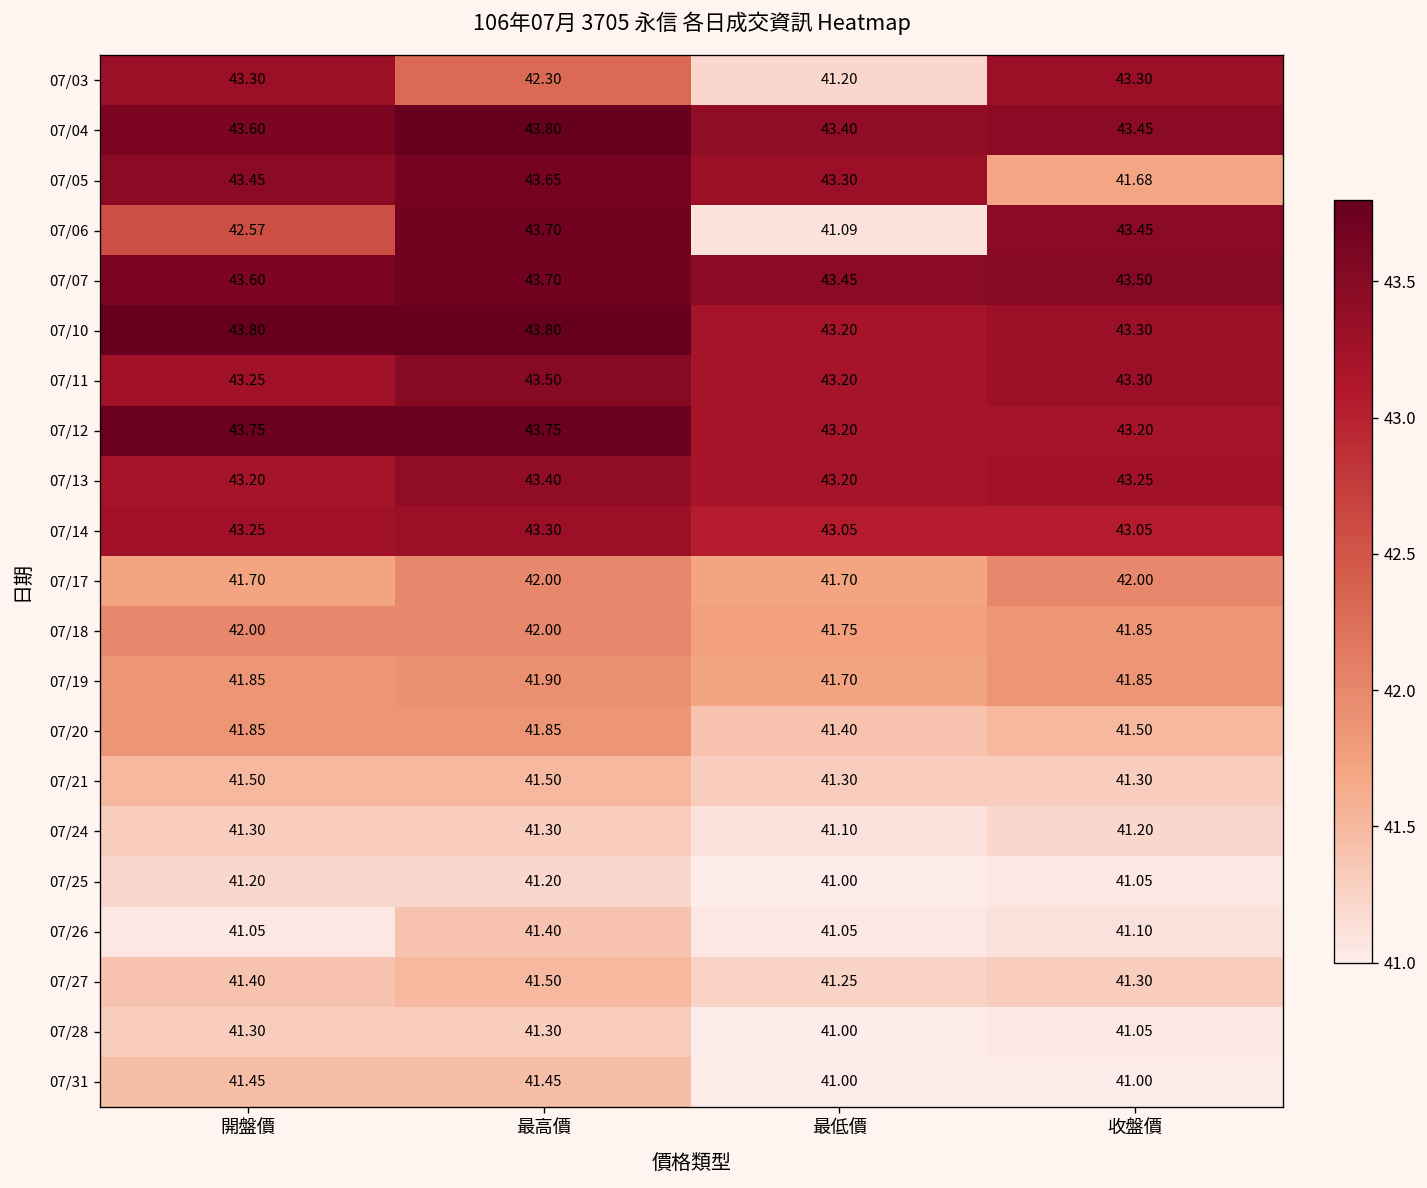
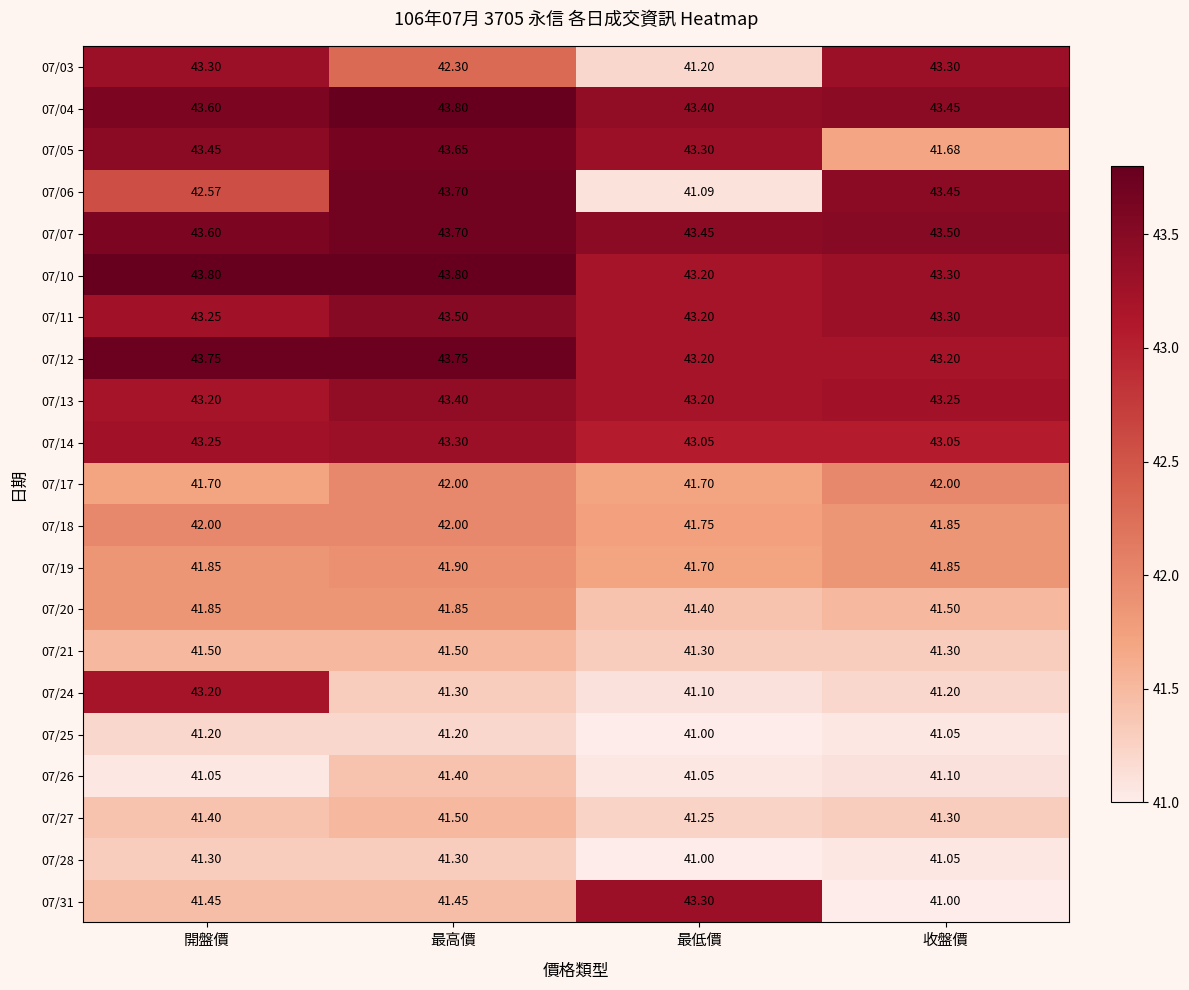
  {
    "07/03": {
      "開盤價": 43.30,
      "最高價": 42.30,
      "最低價": 41.20,
      "收盤價": 43.30
    },
    "07/04": {
      "開盤價": 43.60,
      "最高價": 43.80,
      "最低價": 43.40,
      "收盤價": 43.45
    },
    "07/05": {
      "開盤價": 43.45,
      "最高價": 43.65,
      "最低價": 43.30,
      "收盤價": 41.68
    },
    "07/06": {
      "開盤價": 42.57,
      "最高價": 43.70,
      "最低價": 41.09,
      "收盤價": 43.45
    },
    "07/07": {
      "開盤價": 43.60,
      "最高價": 43.70,
      "最低價": 43.45,
      "收盤價": 43.50
    },
    "07/10": {
      "開盤價": 43.80,
      "最高價": 43.80,
      "最低價": 43.20,
      "收盤價": 43.30
    },
    "07/11": {
      "開盤價": 43.25,
      "最高價": 43.50,
      "最低價": 43.20,
      "收盤價": 43.30
    },
    "07/12": {
      "開盤價": 43.75,
      "最高價": 43.75,
      "最低價": 43.20,
      "收盤價": 43.20
    },
    "07/13": {
      "開盤價": 43.20,
      "最高價": 43.40,
      "最低價": 43.20,
      "收盤價": 43.25
    },
    "07/14": {
      "開盤價": 43.25,
      "最高價": 43.30,
      "最低價": 43.05,
      "收盤價": 43.05
    },
    "07/17": {
      "開盤價": 41.70,
      "最高價": 42.00,
      "最低價": 41.70,
      "收盤價": 42.00
    },
    "07/18": {
      "開盤價": 42.00,
      "最高價": 42.00,
      "最低價": 41.75,
      "收盤價": 41.85
    },
    "07/19": {
      "開盤價": 41.85,
      "最高價": 41.90,
      "最低價": 41.70,
      "收盤價": 41.85
    },
    "07/20": {
      "開盤價": 41.85,
      "最高價": 41.85,
      "最低價": 41.40,
      "收盤價": 41.50
    },
    "07/21": {
      "開盤價": 41.50,
      "最高價": 41.50,
      "最低價": 41.30,
      "收盤價": 41.30
    },
    "07/24": {
-     "開盤價": 41.30,
+     "開盤價": 43.20,
      "最高價": 41.30,
      "最低價": 41.10,
      "收盤價": 41.20
    },
    "07/25": {
      "開盤價": 41.20,
      "最高價": 41.20,
      "最低價": 41.00,
      "收盤價": 41.05
    },
    "07/26": {
      "開盤價": 41.05,
      "最高價": 41.40,
      "最低價": 41.05,
      "收盤價": 41.10
    },
    "07/27": {
      "開盤價": 41.40,
      "最高價": 41.50,
      "最低價": 41.25,
      "收盤價": 41.30
    },
    "07/28": {
      "開盤價": 41.30,
      "最高價": 41.30,
      "最低價": 41.00,
      "收盤價": 41.05
    },
    "07/31": {
      "開盤價": 41.45,
      "最高價": 41.45,
-     "最低價": 41.00,
+     "最低價": 43.30,
      "收盤價": 41.00
    }
  }
